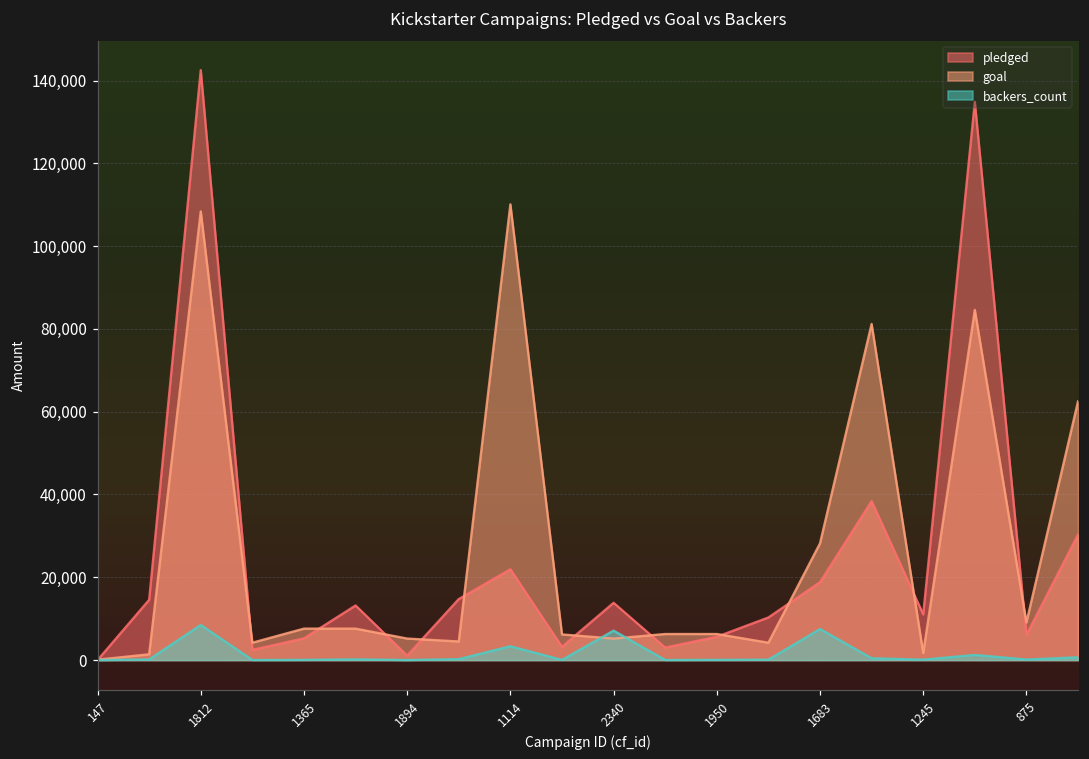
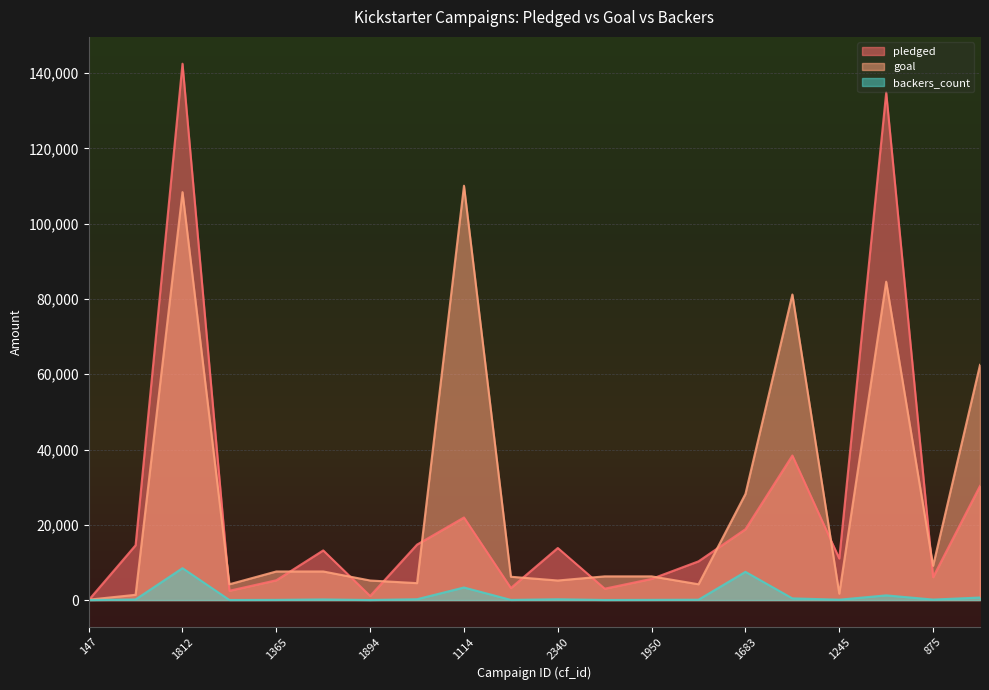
  {
    "backers_count": {
      "1812": "8,000",
      "1365": "0",
      "1894": "0",
      "1114": "3,000",
-     "2340": "7,000",
+     "2340": "0",
      "1950": "0",
      "1683": "8,000",
      "1245": "0",
      "875": "0"
    }
  }
